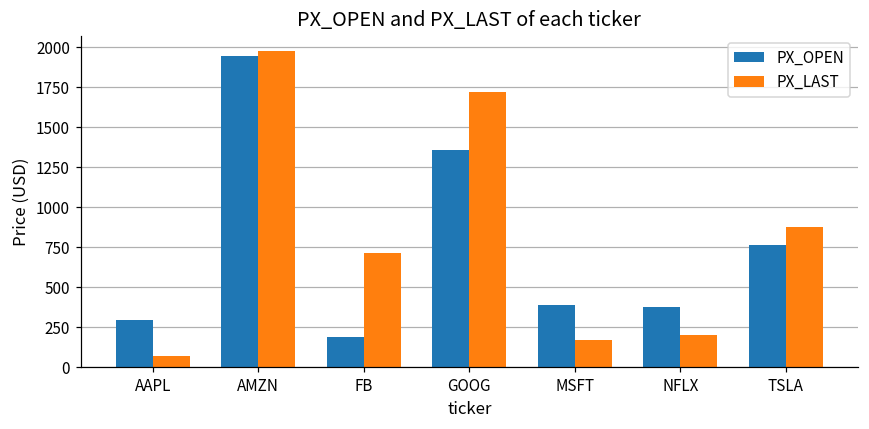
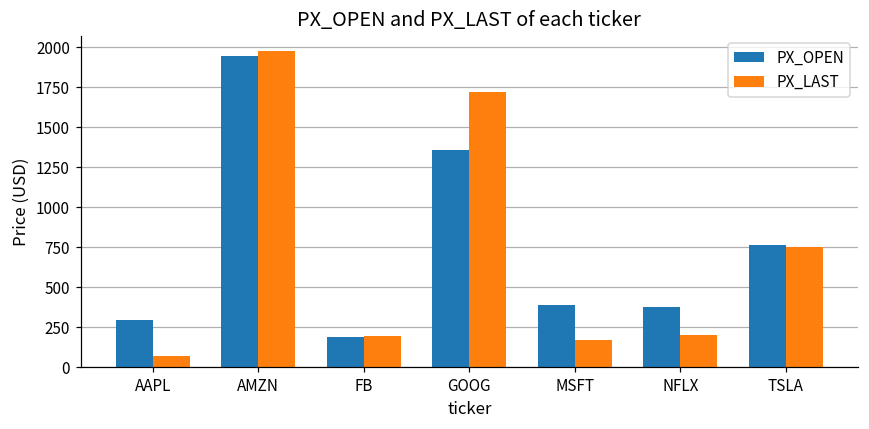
  {
    "PX_OPEN": {
      "AAPL": 300,
      "AMZN": 1950,
      "FB": 190,
      "GOOG": 1360,
      "MSFT": 390,
      "NFLX": 380,
      "TSLA": 760
    },
    "PX_LAST": {
      "AAPL": 70,
      "AMZN": 1980,
-     "FB": 710,
+     "FB": 190,
      "GOOG": 1720,
      "MSFT": 170,
      "NFLX": 200,
-     "TSLA": 880
+     "TSLA": 750
    }
  }
